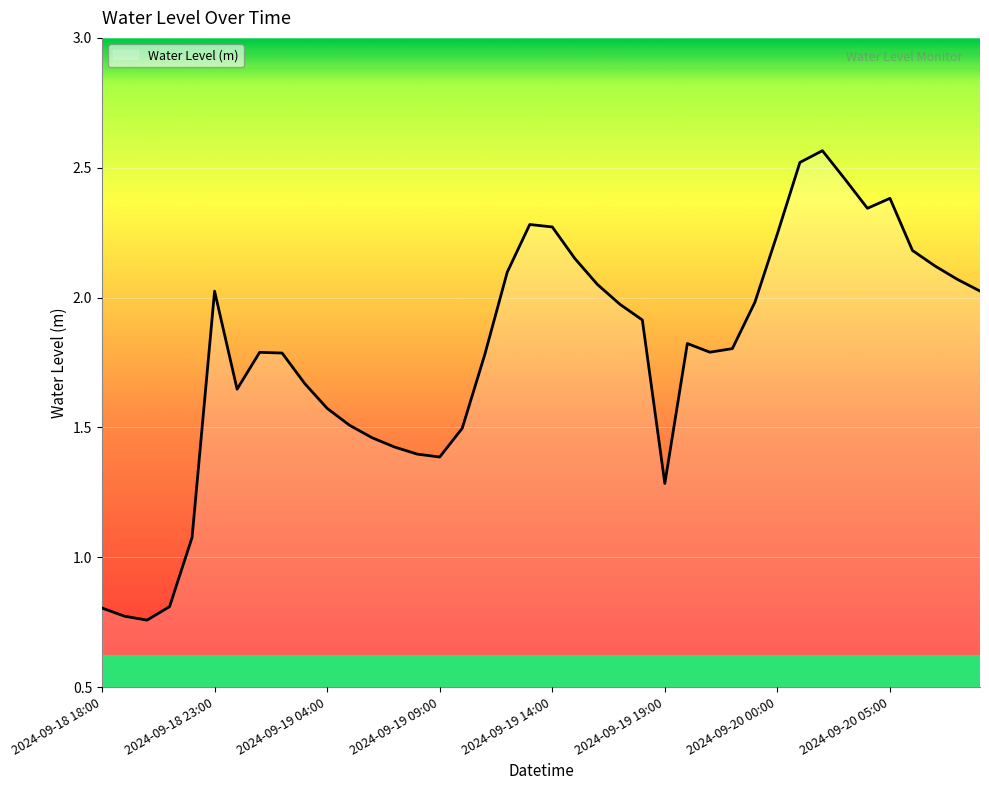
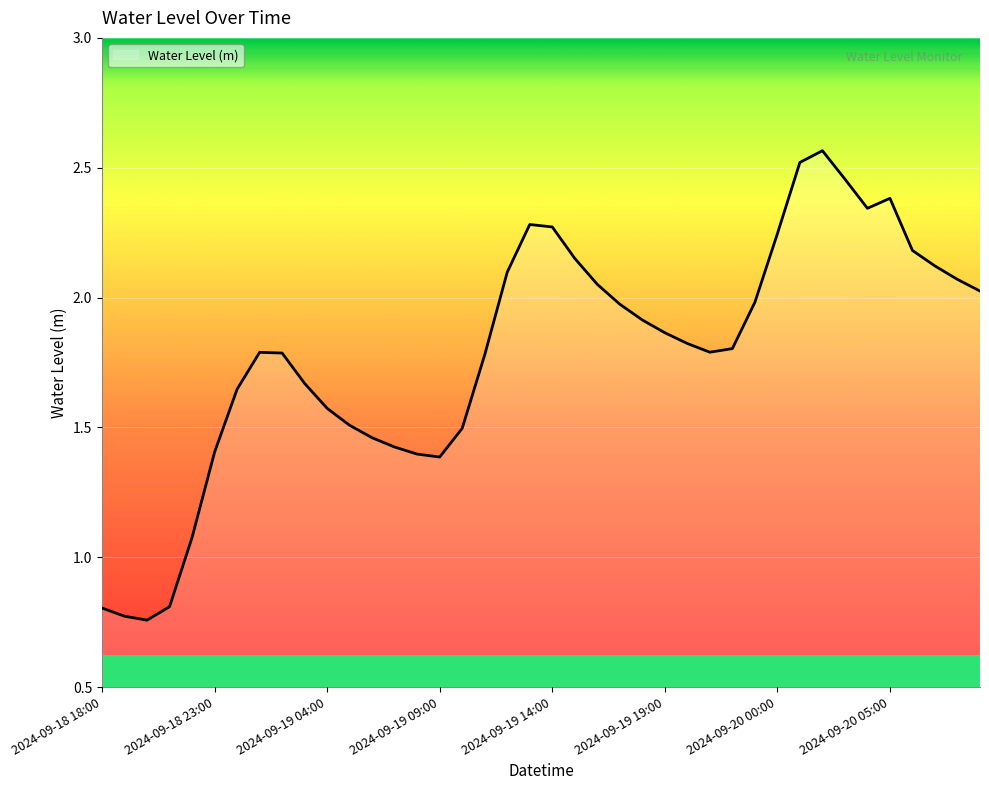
  {
    "2024-09-18 18:00": 0.80,
-   "2024-09-18 23:00": 2.02,
+   "2024-09-18 23:00": 1.40,
    "2024-09-19 04:00": 1.57,
    "2024-09-19 09:00": 1.39,
    "2024-09-19 14:00": 2.27,
-   "2024-09-19 19:00": 1.28,
+   "2024-09-19 19:00": 1.86,
    "2024-09-20 00:00": 2.25,
    "2024-09-20 05:00": 2.38
  }
